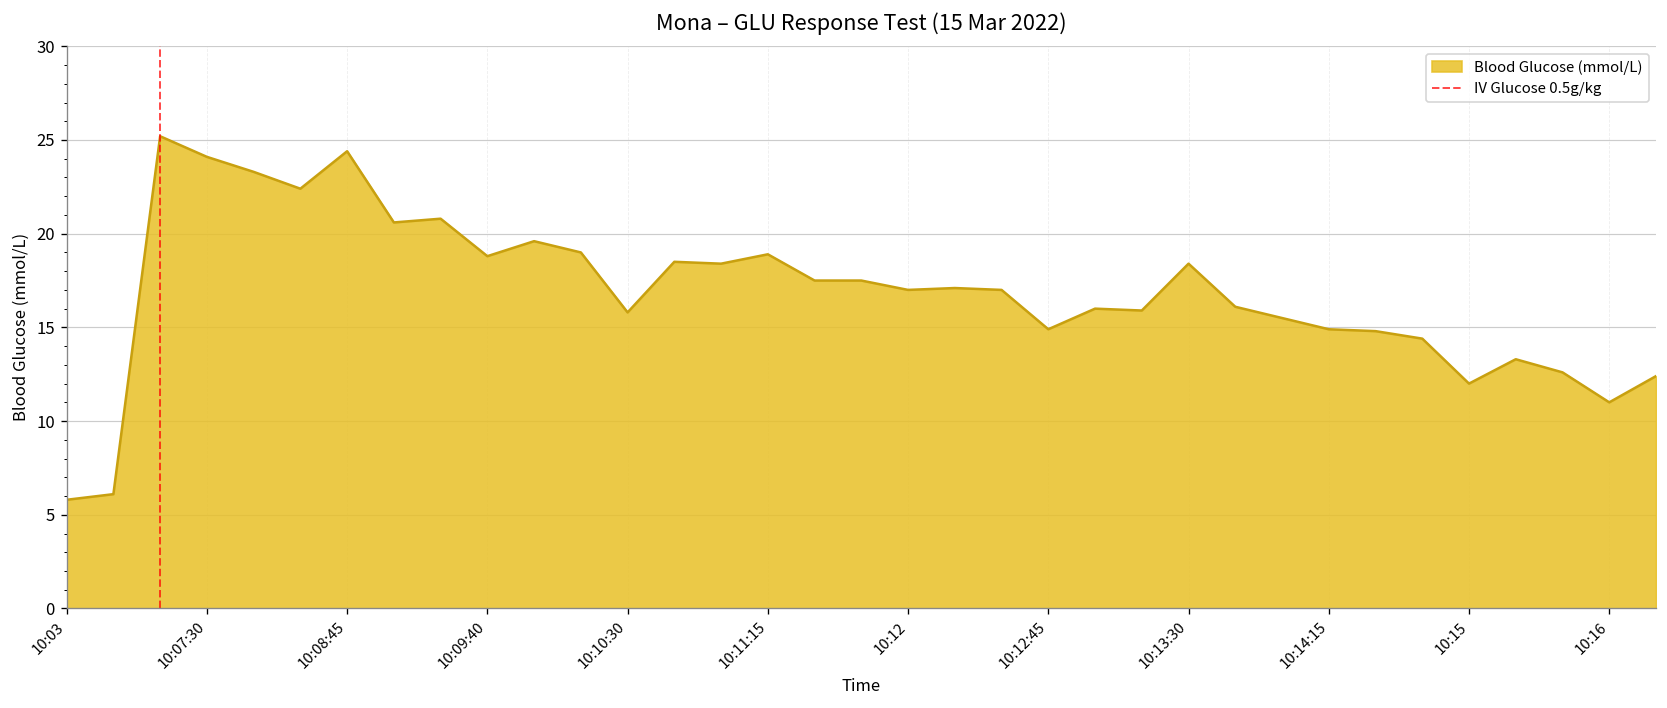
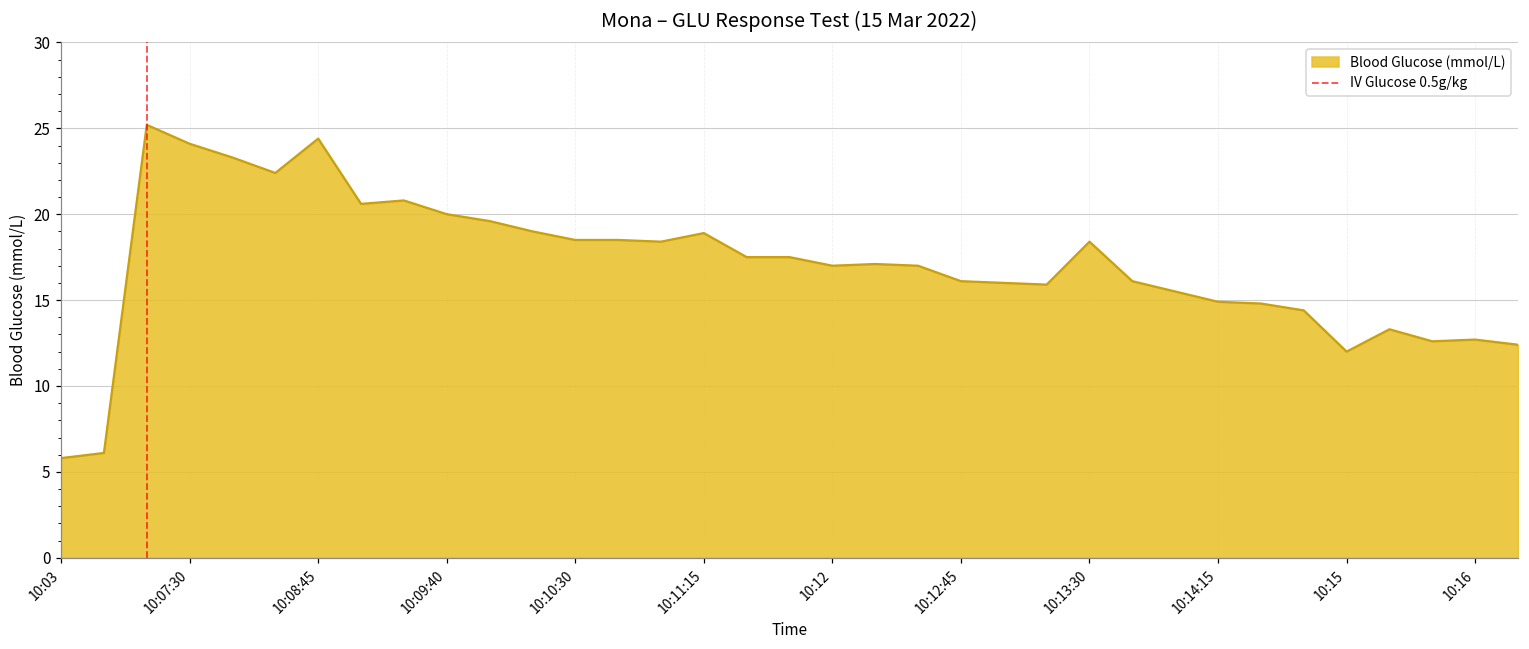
  {
    "10:03": 5.8,
    "10:07:30": 24.1,
    "10:08:45": 24.4,
-   "10:09:40": 18.8,
-   "10:10:30": 15.8,
+   "10:09:40": 20.0,
+   "10:10:30": 18.5,
    "10:11:15": 18.9,
    "10:12": 17.0,
-   "10:12:45": 14.9,
+   "10:12:45": 16.1,
    "10:13:30": 18.4,
    "10:14:15": 14.9,
    "10:15": 12.0,
-   "10:16": 11.0
+   "10:16": 12.7
  }
